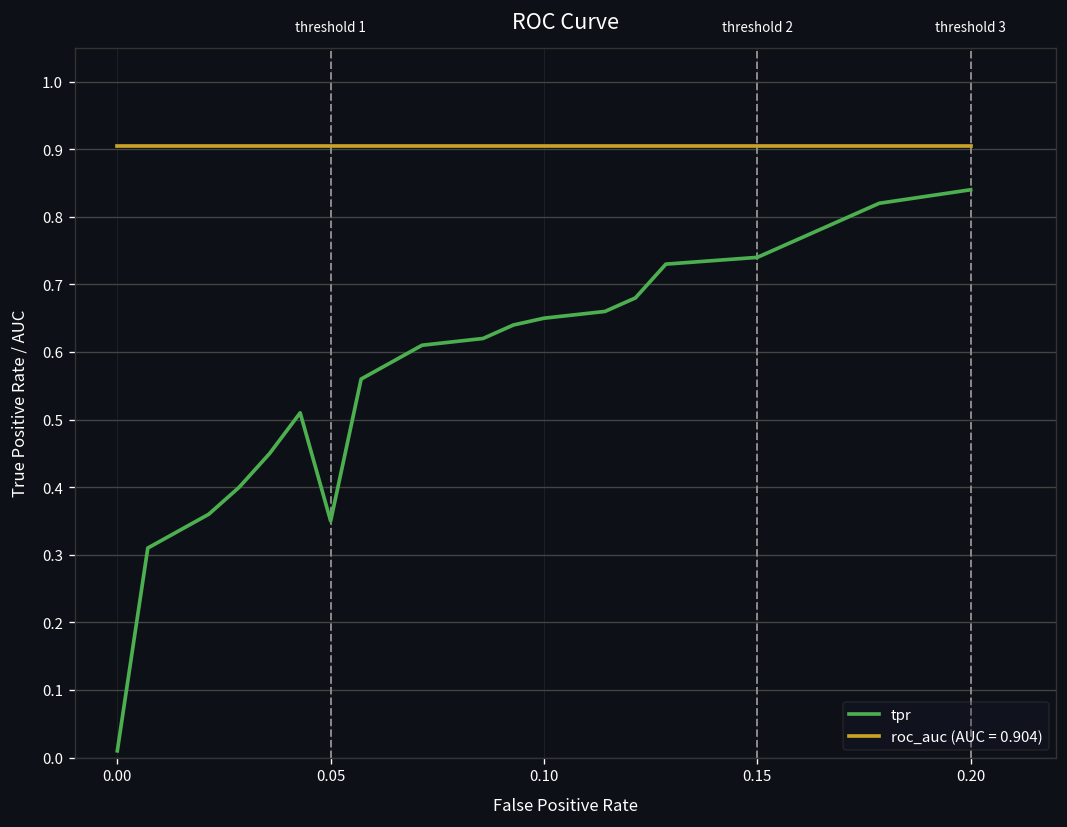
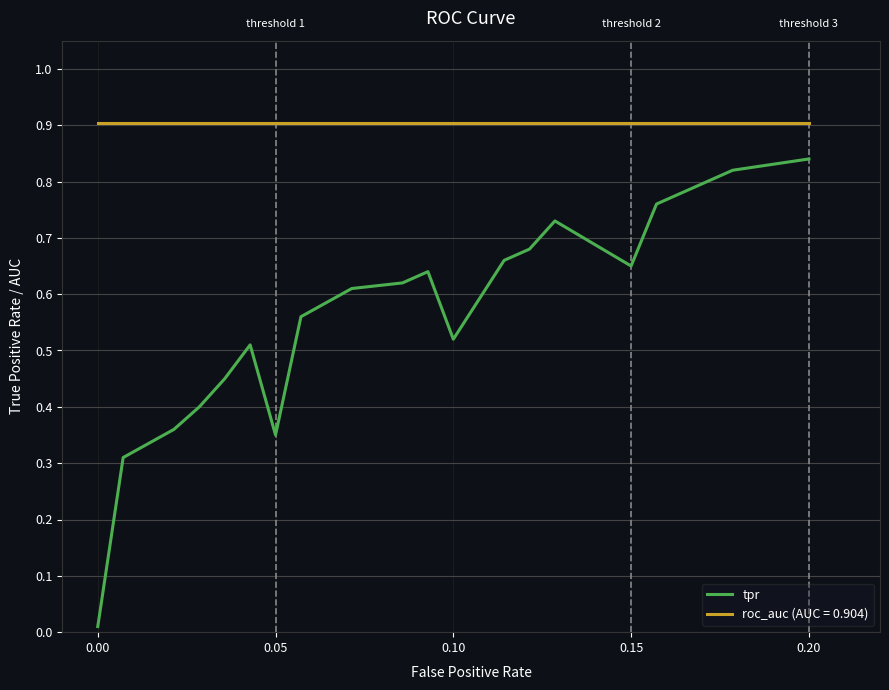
  {
    "tpr": {
      "0.00": 0.01,
      "0.05": 0.35,
-     "0.10": 0.65,
-     "0.15": 0.74,
+     "0.10": 0.52,
+     "0.15": 0.65,
      "0.20": 0.84
    },
    "roc_auc (AUC = 0.904)": {
      "0.00": 0.90,
      "0.05": 0.90,
      "0.10": 0.90,
      "0.15": 0.90,
      "0.20": 0.90
    }
  }
